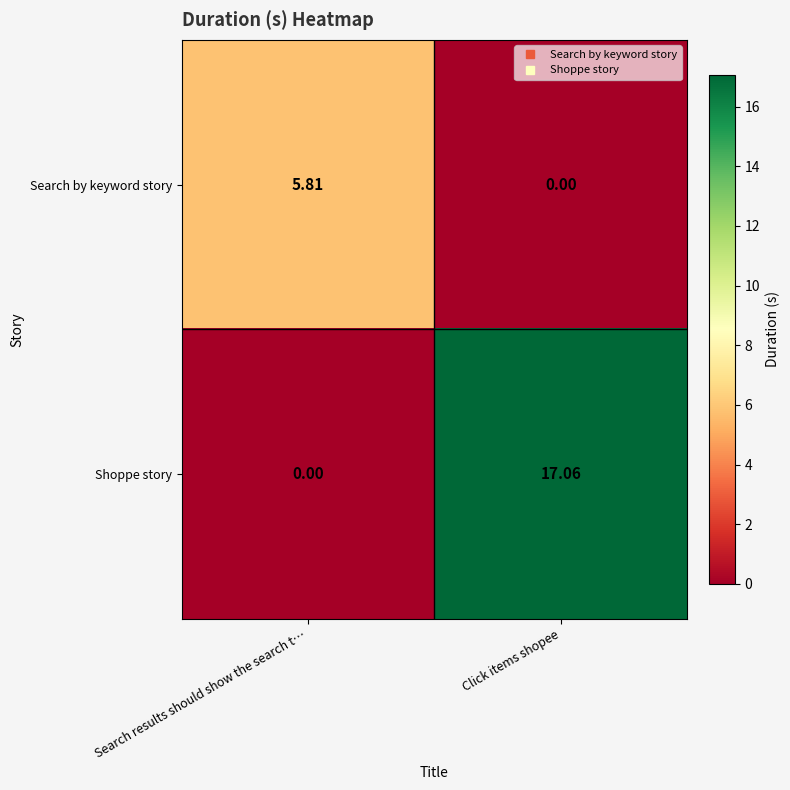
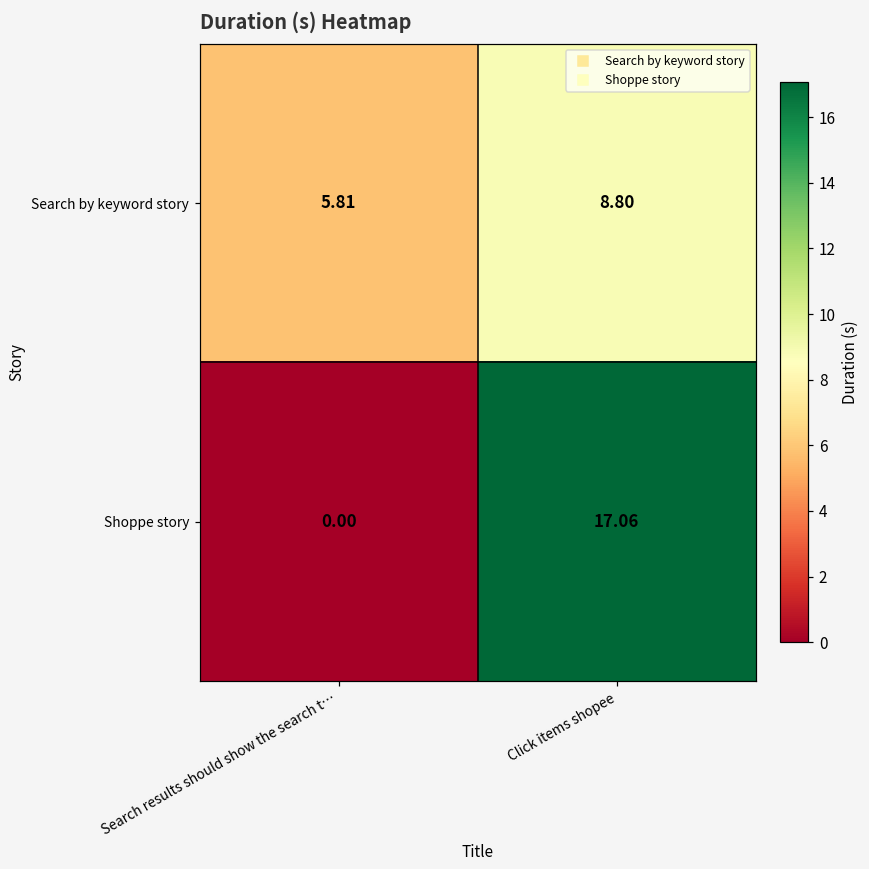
  {
    "Search by keyword story": {
      "Search results should show the search t…": 5.81,
-     "Click items shopee": 0.00
+     "Click items shopee": 8.80
    },
    "Shoppe story": {
      "Search results should show the search t…": 0.00,
      "Click items shopee": 17.06
    }
  }
